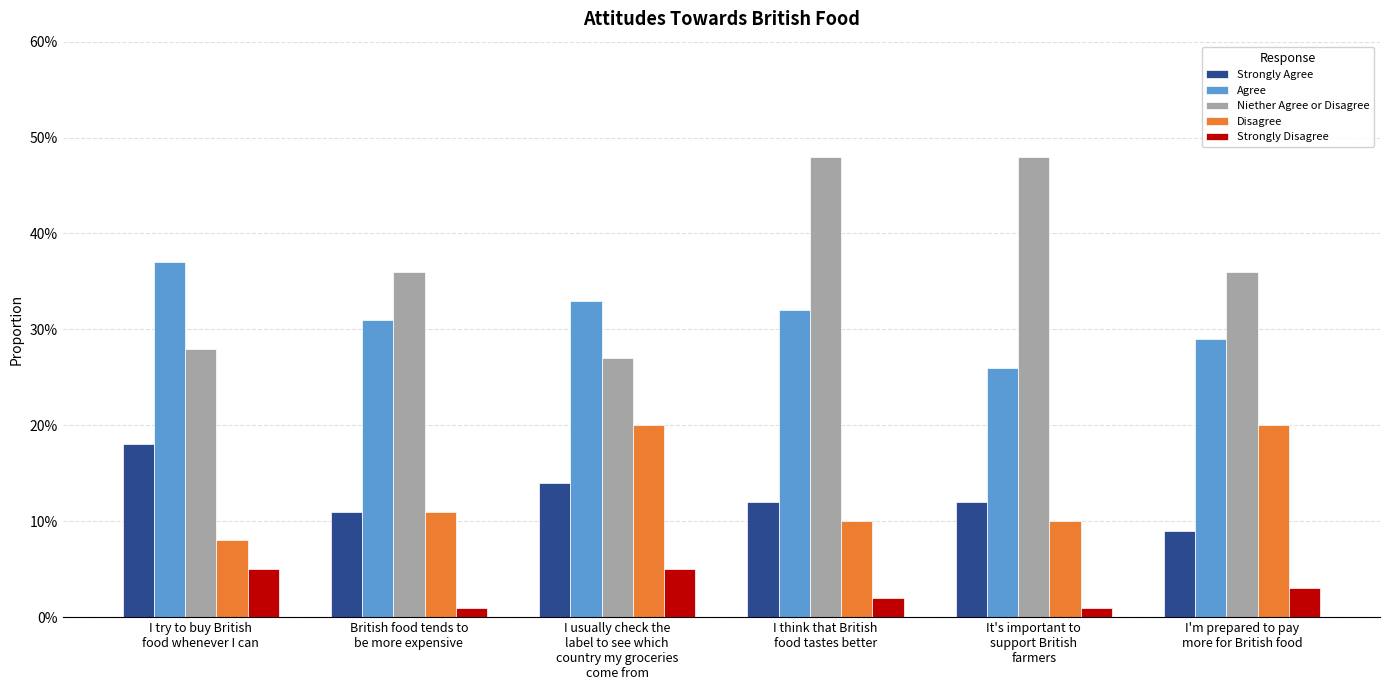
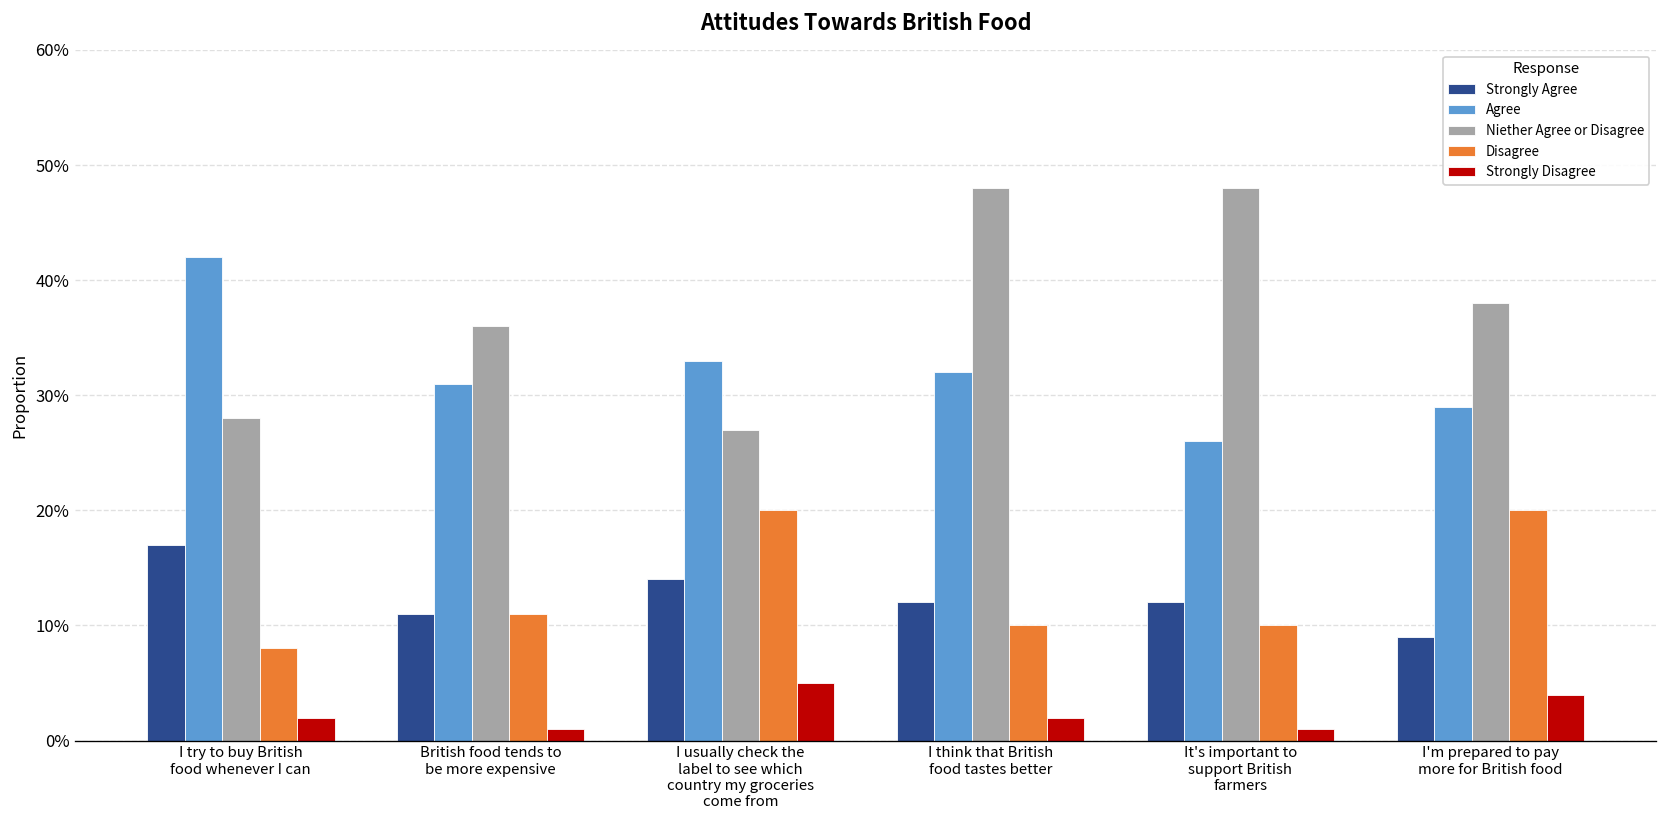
  {
    "Strongly Agree": {
-     "I try to buy British food whenever I can": "18%",
+     "I try to buy British food whenever I can": "17%",
      "British food tends to be more expensive": "11%",
      "I usually check the label to see which country my groceries come from": "14%",
      "I think that British food tastes better": "12%",
      "It's important to support British farmers": "12%",
      "I'm prepared to pay more for British food": "9%"
    },
    "Agree": {
-     "I try to buy British food whenever I can": "37%",
+     "I try to buy British food whenever I can": "42%",
      "British food tends to be more expensive": "31%",
      "I usually check the label to see which country my groceries come from": "33%",
      "I think that British food tastes better": "32%",
      "It's important to support British farmers": "26%",
      "I'm prepared to pay more for British food": "29%"
    },
    "Niether Agree or Disagree": {
      "I try to buy British food whenever I can": "28%",
      "British food tends to be more expensive": "36%",
      "I usually check the label to see which country my groceries come from": "27%",
      "I think that British food tastes better": "48%",
      "It's important to support British farmers": "48%",
-     "I'm prepared to pay more for British food": "36%"
+     "I'm prepared to pay more for British food": "38%"
    },
    "Disagree": {
      "I try to buy British food whenever I can": "8%",
      "British food tends to be more expensive": "11%",
      "I usually check the label to see which country my groceries come from": "20%",
      "I think that British food tastes better": "10%",
      "It's important to support British farmers": "10%",
      "I'm prepared to pay more for British food": "20%"
    },
    "Strongly Disagree": {
-     "I try to buy British food whenever I can": "5%",
+     "I try to buy British food whenever I can": "2%",
      "British food tends to be more expensive": "1%",
      "I usually check the label to see which country my groceries come from": "5%",
      "I think that British food tastes better": "2%",
      "It's important to support British farmers": "1%",
-     "I'm prepared to pay more for British food": "3%"
+     "I'm prepared to pay more for British food": "4%"
    }
  }
